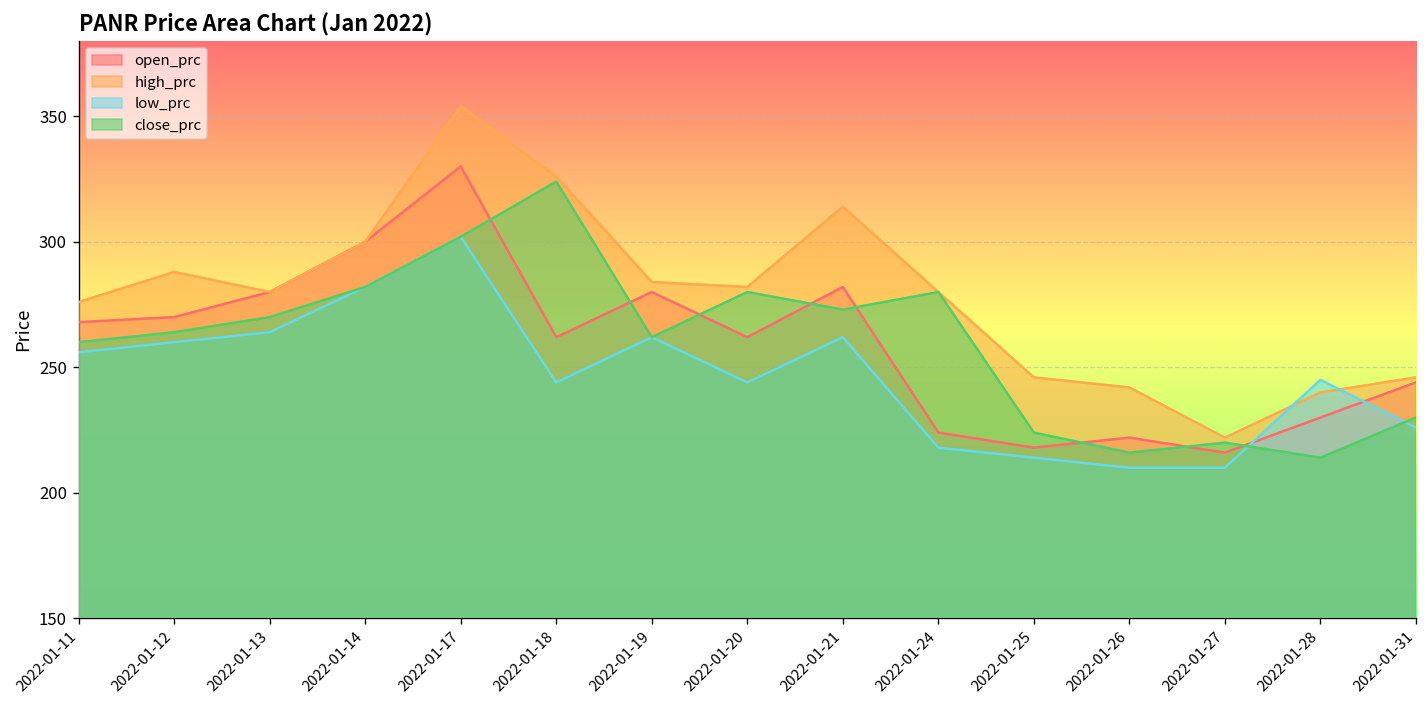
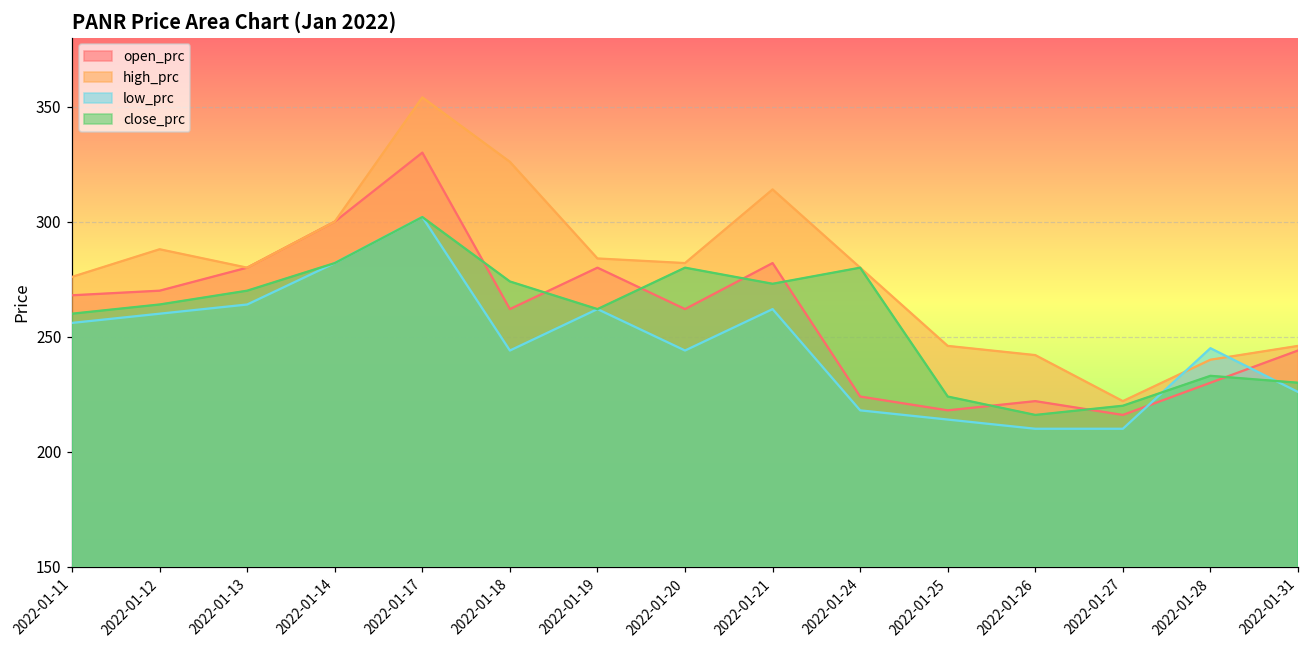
  {
    "low_prc": {
      "2022-01-11": 256,
      "2022-01-12": 260,
      "2022-01-13": 264,
      "2022-01-18": 244,
      "2022-01-20": 244,
      "2022-01-21": 262,
      "2022-01-24": 218,
      "2022-01-25": 214,
      "2022-01-26": 210,
      "2022-01-27": 210,
      "2022-01-28": 245,
      "2022-01-31": 226
    },
    "close_prc": {
      "2022-01-11": 260,
      "2022-01-12": 264,
      "2022-01-13": 270,
-     "2022-01-18": 324,
+     "2022-01-18": 274,
      "2022-01-20": 280,
      "2022-01-21": 273,
      "2022-01-25": 224,
      "2022-01-26": 216,
      "2022-01-27": 220,
-     "2022-01-28": 214,
+     "2022-01-28": 233,
      "2022-01-31": 230
    }
  }
